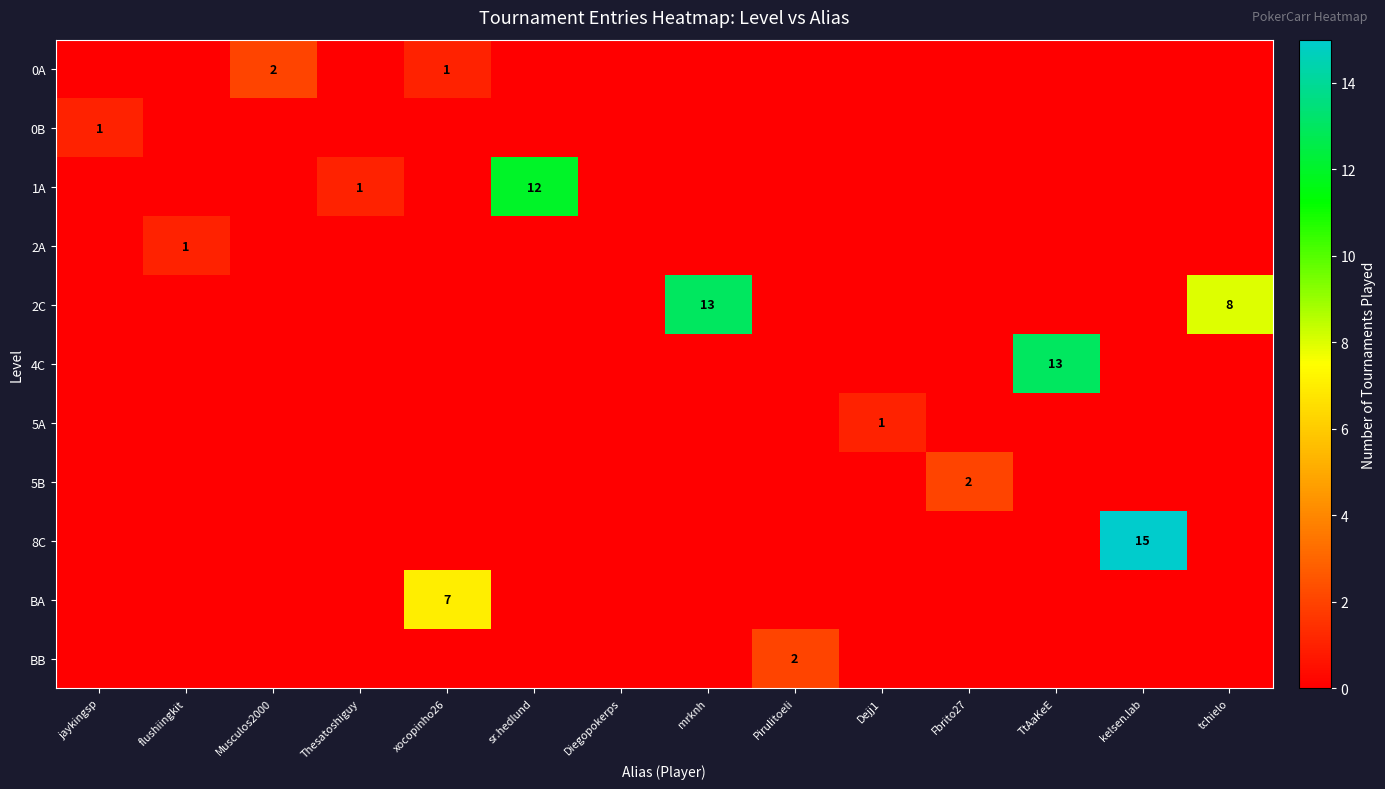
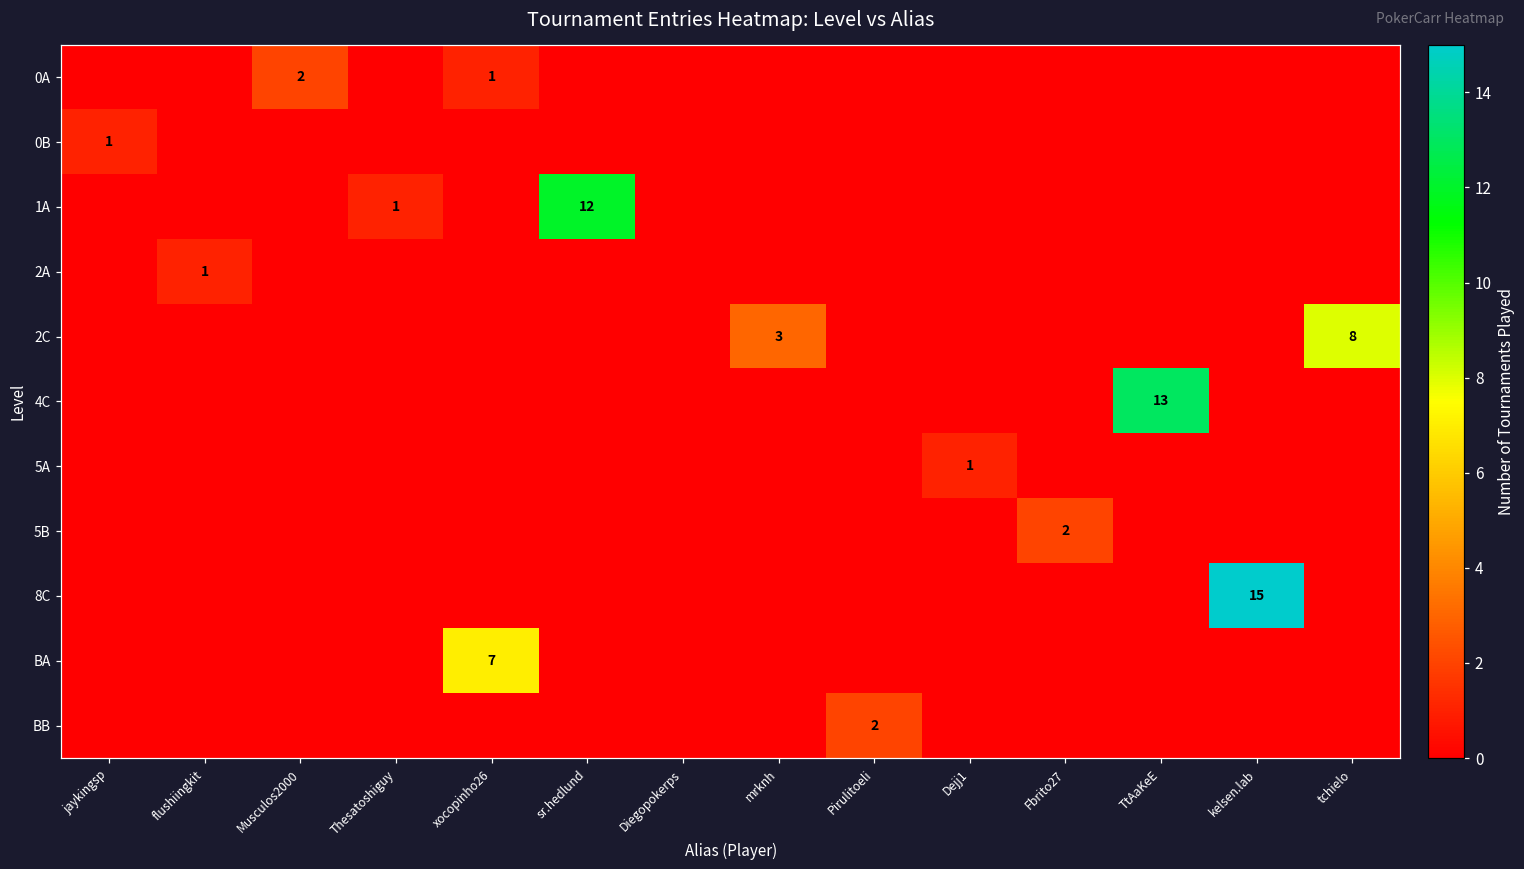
  {
    "0A": {
      "Musculos2000": 2,
      "xocopinho26": 1
    },
    "0B": {
      "jaykingsp": 1
    },
    "1A": {
      "Thesatoshiguy": 1,
      "sr.hedlund": 12
    },
    "2A": {
      "flushiingkit": 1
    },
    "2C": {
-     "mrknh": 13,
+     "mrknh": 3,
      "tchielo": 8
    },
    "4C": {
      "TtAaKeE": 13
    },
    "5A": {
      "Dejj1": 1
    },
    "5B": {
      "Fbrito27": 2
    },
    "8C": {
      "kelsen.lab": 15
    },
    "BA": {
      "xocopinho26": 7
    },
    "BB": {
      "Pirulitoeli": 2
    }
  }
